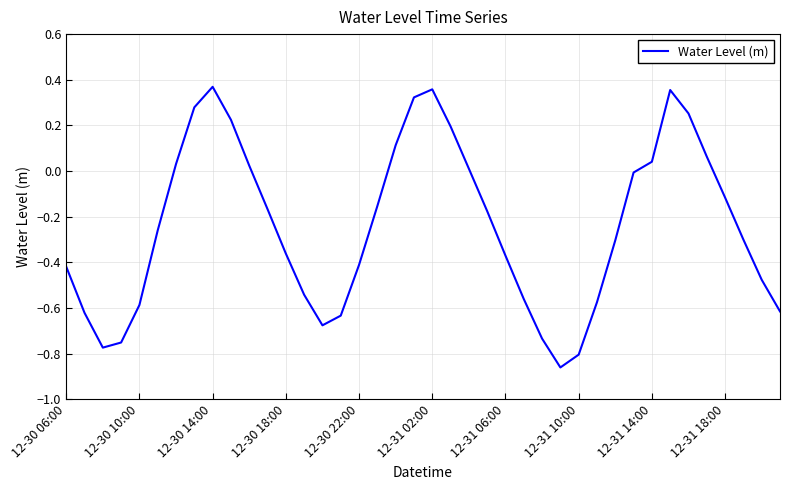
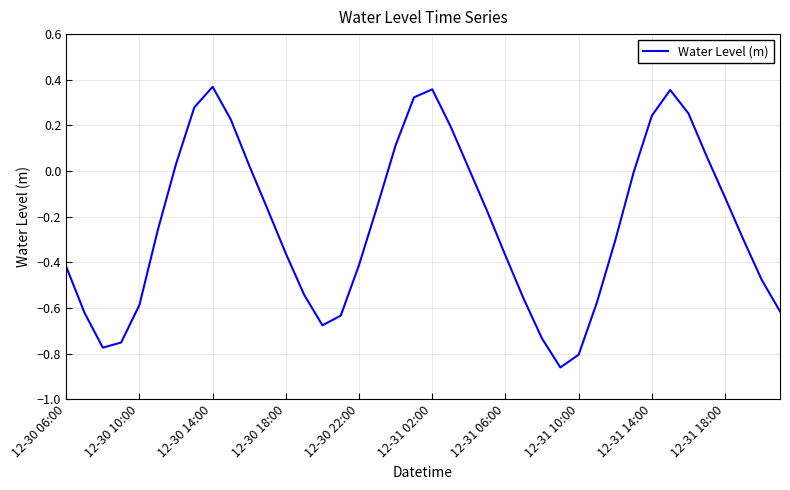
  {
    "12-30 06:00": -0.42,
    "12-30 10:00": -0.59,
    "12-30 14:00": 0.37,
    "12-30 18:00": -0.36,
    "12-30 22:00": -0.41,
    "12-31 02:00": 0.36,
    "12-31 06:00": -0.37,
    "12-31 10:00": -0.80,
-   "12-31 14:00": 0.04,
+   "12-31 14:00": 0.24,
    "12-31 18:00": -0.12
  }
